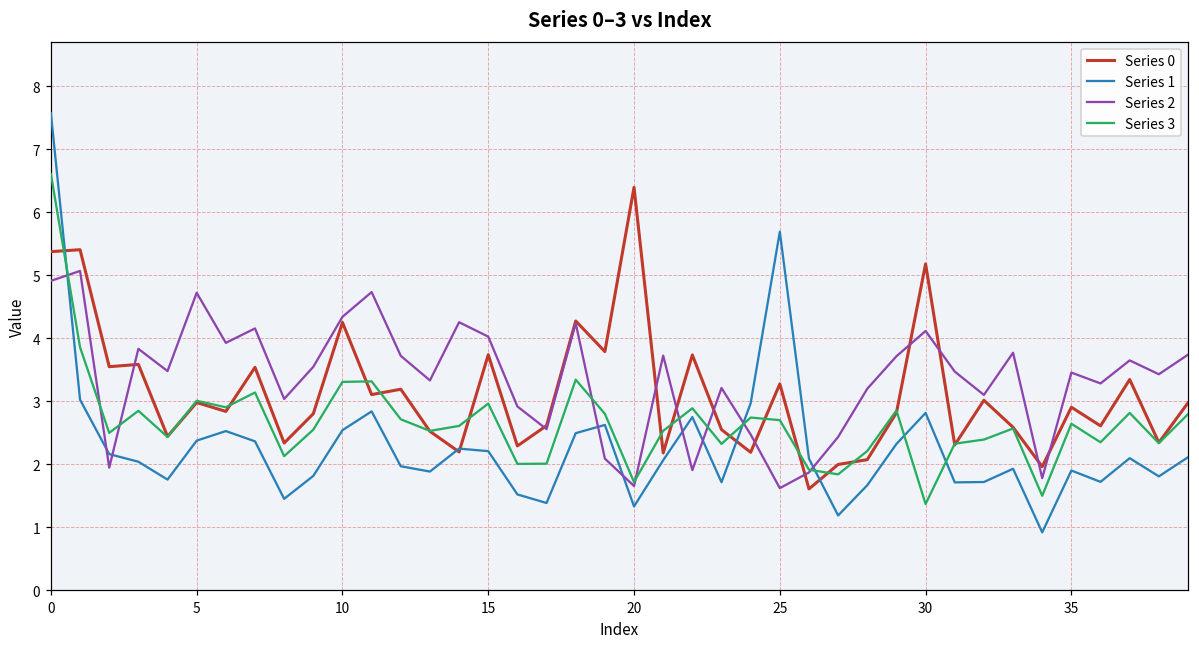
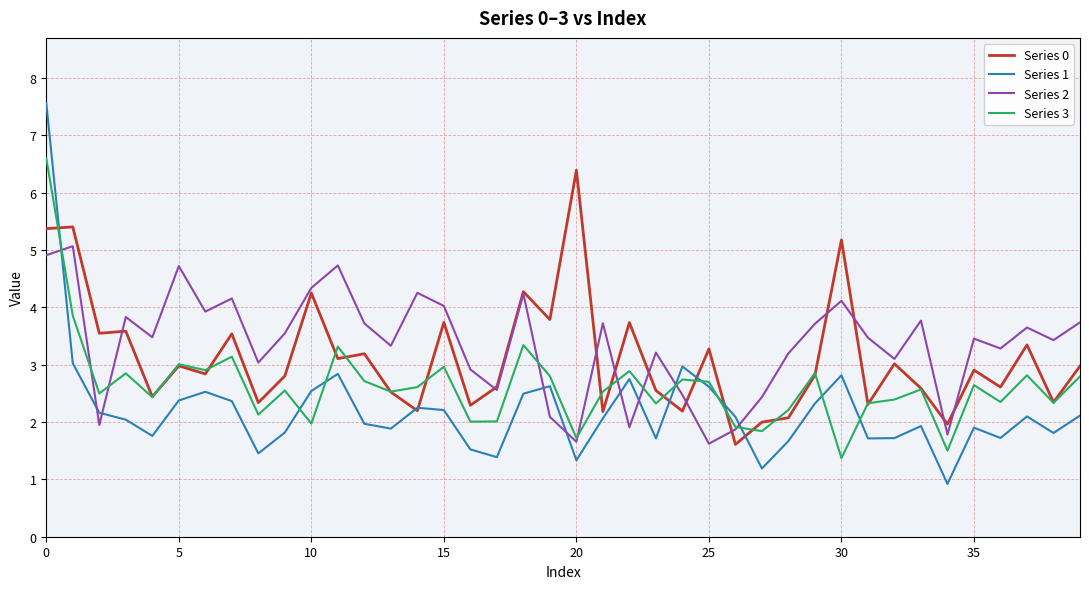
  {
    "Series 0": {
      "0": 5.4,
      "10": 4.3,
      "15": 3.7,
      "20": 6.4,
      "25": 3.3,
      "30": 5.2,
      "35": 2.9
    },
    "Series 1": {
      "0": 7.6,
      "5": 2.4,
      "10": 2.5,
      "15": 2.2,
      "20": 1.3,
-     "25": 5.7,
+     "25": 2.6,
      "30": 2.8,
      "35": 1.9
    },
    "Series 2": {
      "0": 4.9,
      "5": 4.7,
      "10": 4.3,
      "15": 4.0,
      "20": 1.7,
      "25": 1.6,
      "30": 4.1,
      "35": 3.5
    },
    "Series 3": {
      "0": 6.6,
-     "10": 3.3,
+     "10": 2.0,
      "15": 3.0,
      "20": 1.7,
      "25": 2.7,
      "30": 1.4,
      "35": 2.6
    }
  }
